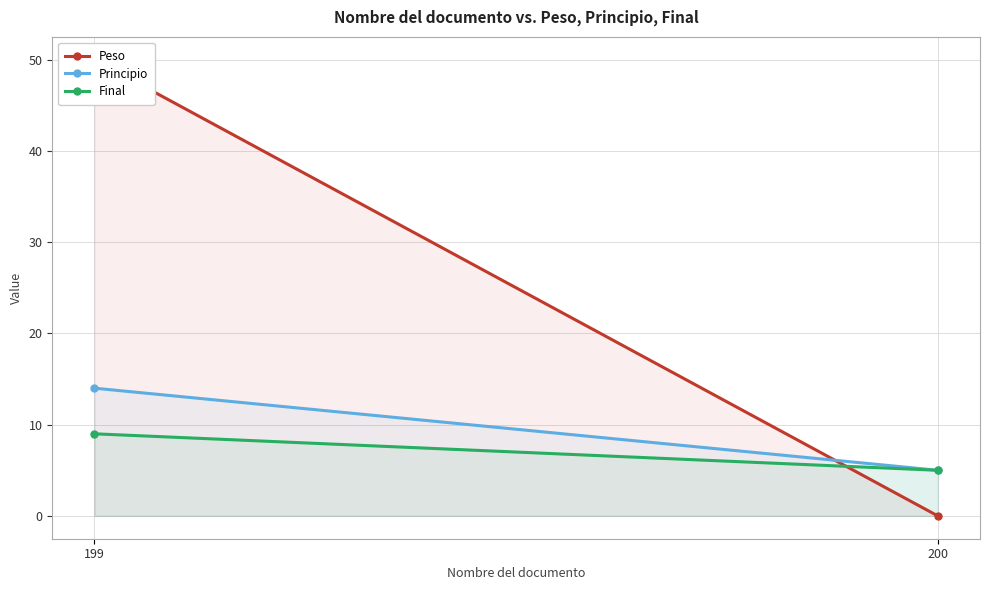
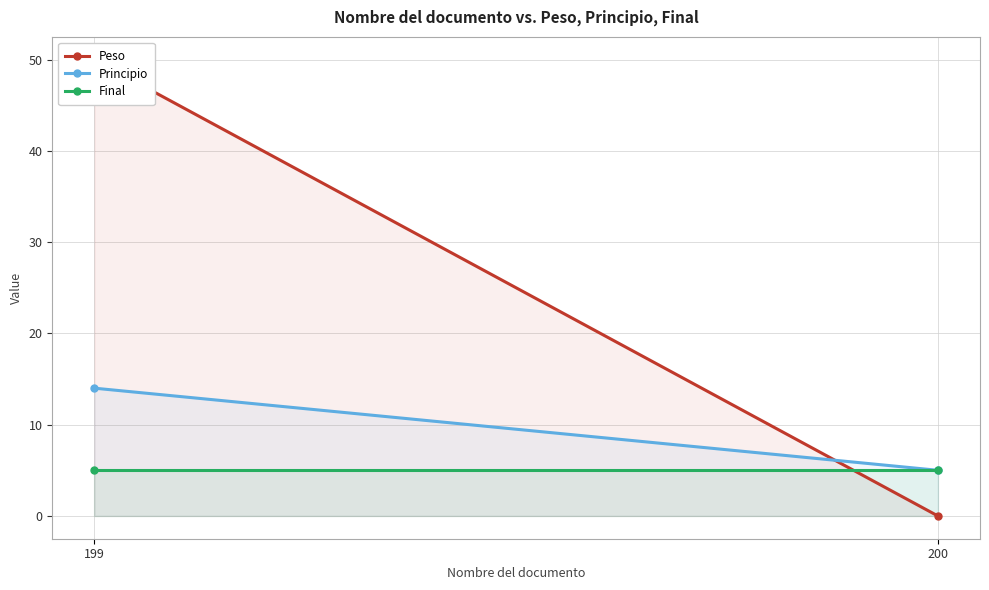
  {
    "Peso": {
      "200": 0
    },
    "Principio": {
      "199": 14
    },
    "Final": {
-     "199": 9
+     "199": 5
    }
  }
